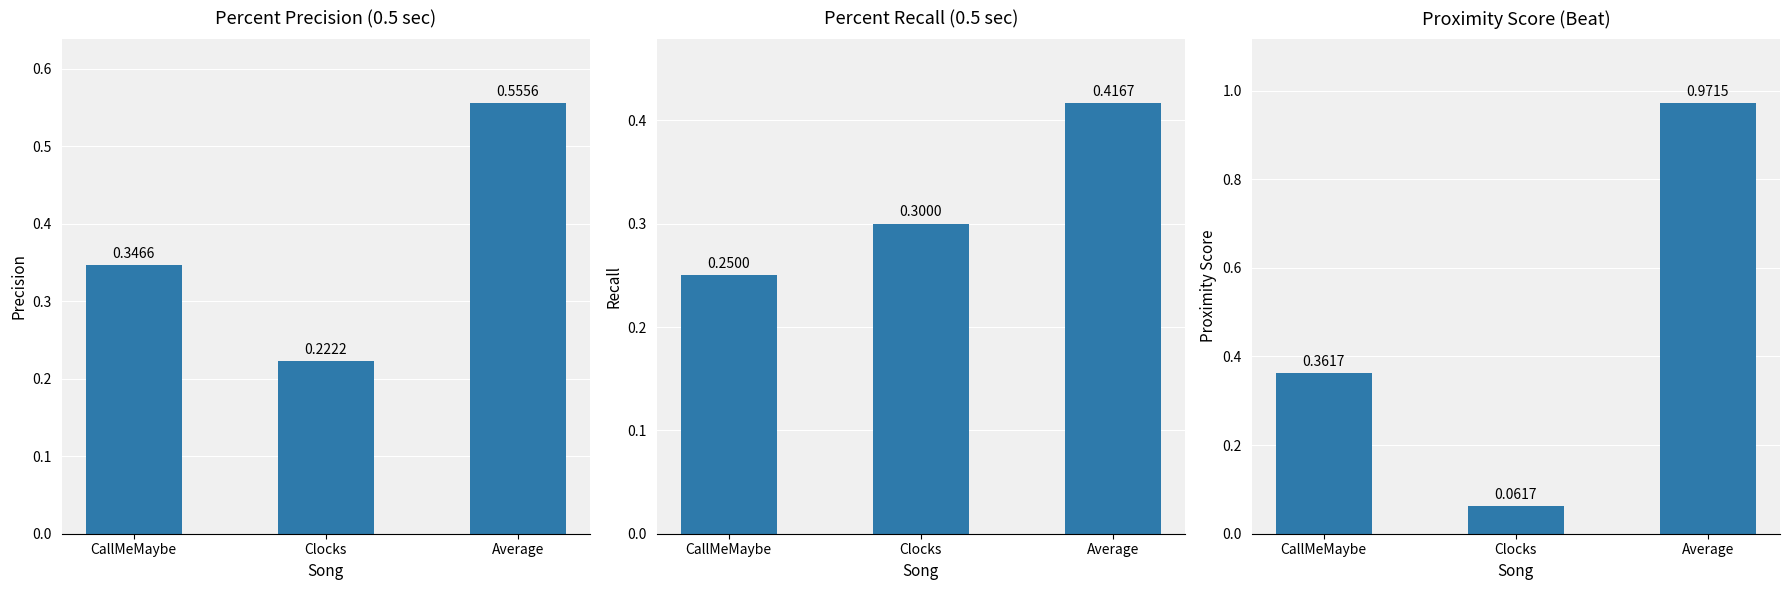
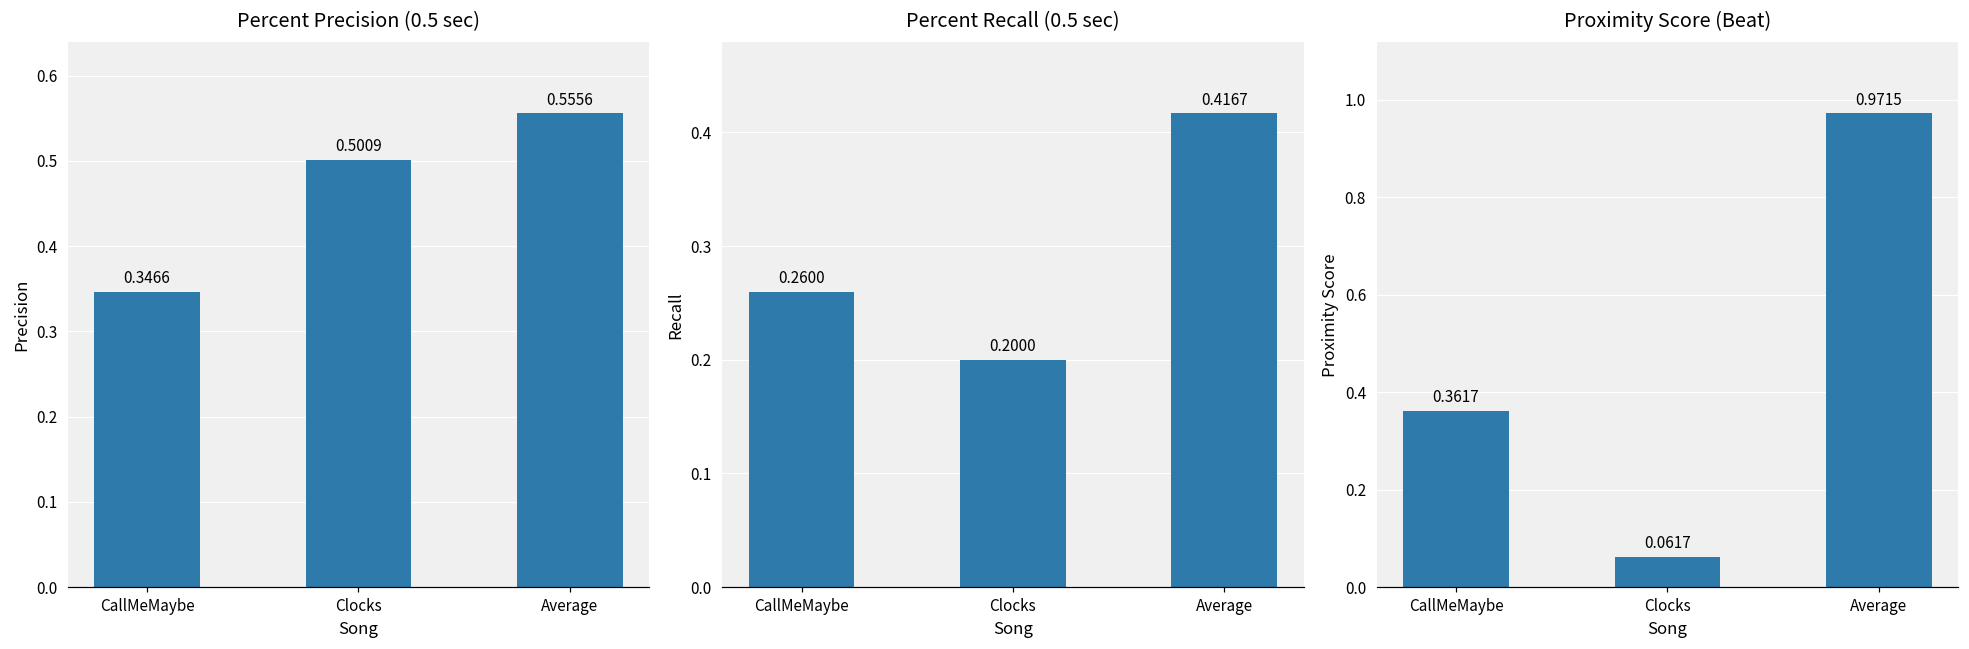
  {
    "Percent Precision (0.5 sec)": {
      "CallMeMaybe": 0.3466,
-     "Clocks": 0.2222,
+     "Clocks": 0.5009,
      "Average": 0.5556
    },
    "Percent Recall (0.5 sec)": {
-     "CallMeMaybe": 0.2500,
-     "Clocks": 0.3000,
+     "CallMeMaybe": 0.2600,
+     "Clocks": 0.2000,
      "Average": 0.4167
    },
    "Proximity Score (Beat)": {
      "CallMeMaybe": 0.3617,
      "Clocks": 0.0617,
      "Average": 0.9715
    }
  }
